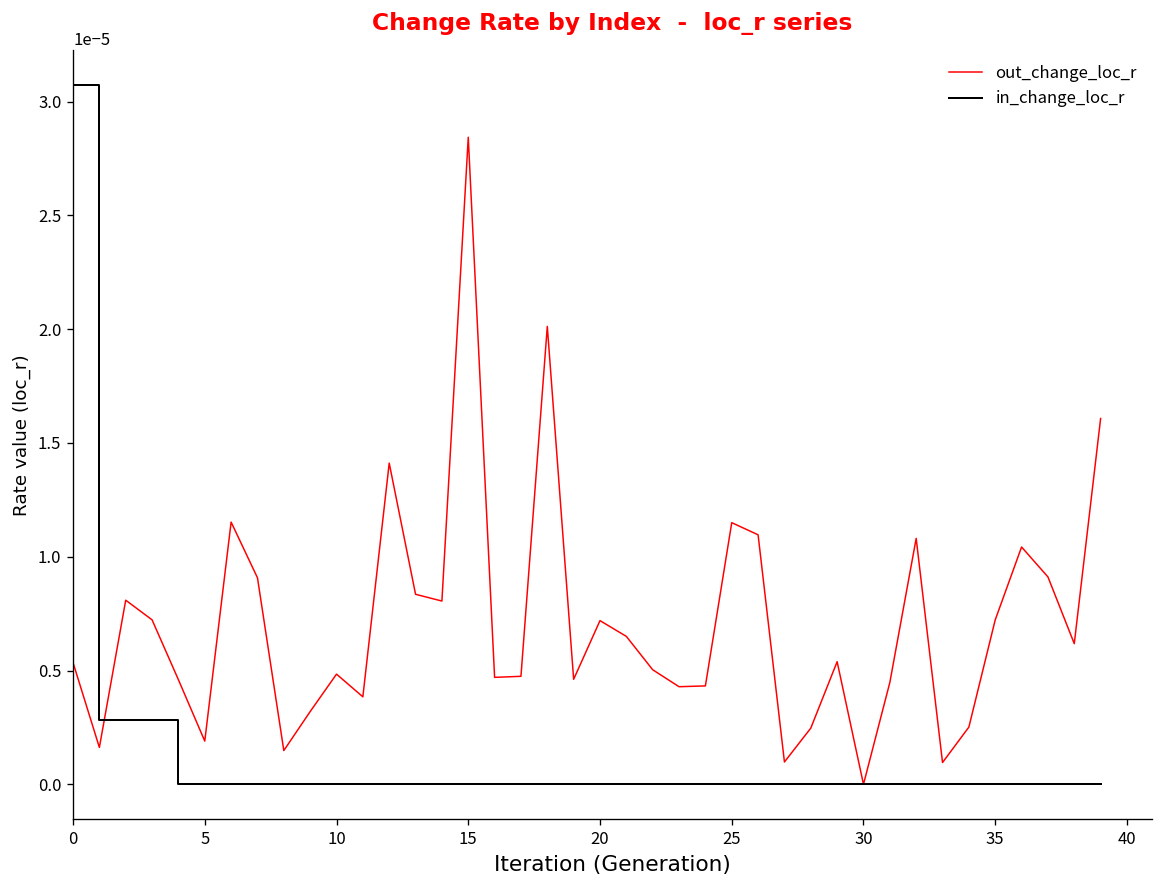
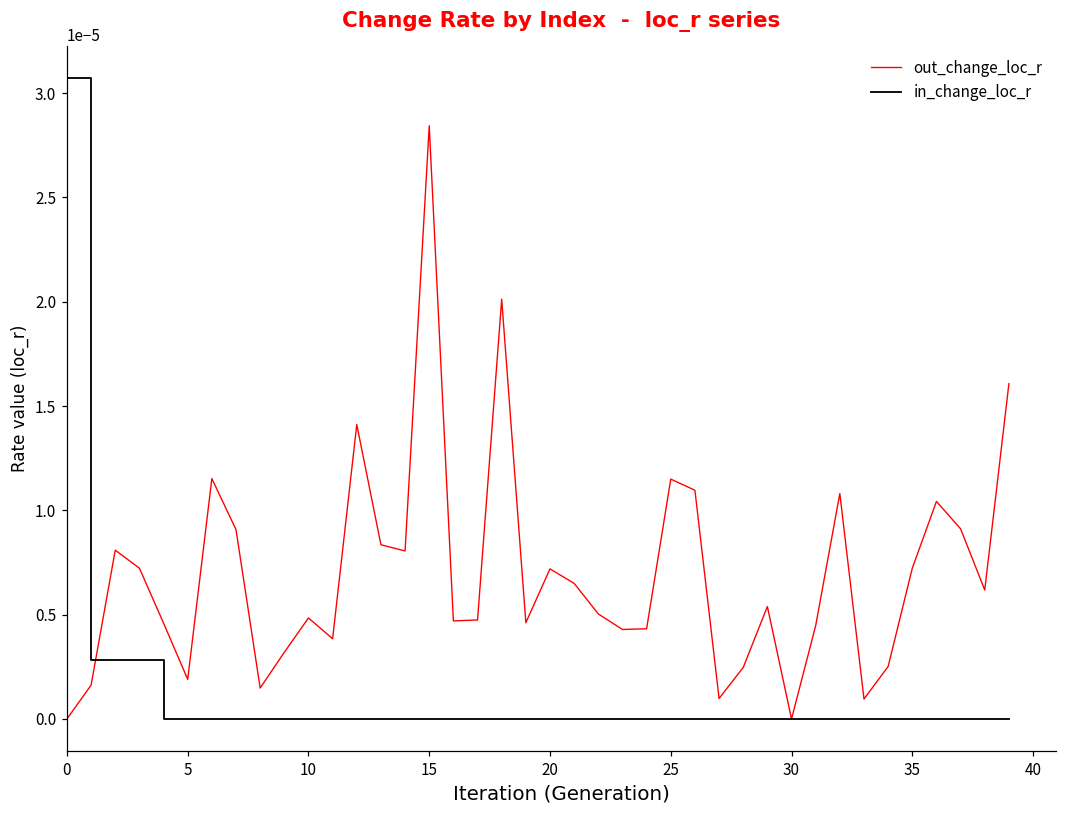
  {
    "out_change_loc_r": {
-     "0": 0.00001,
+     "0": 0.00000,
      "5": 0.0000019,
      "10": 0.0000048,
      "15": 0.0000284,
      "20": 0.0000072,
      "25": 0.0000115,
      "35": 0.0000072
    },
    "in_change_loc_r": {
      "0": 0.0000307,
      "5": 0.00000,
      "10": 0.00000,
      "15": 0.00000,
      "20": 0.00000,
      "25": 0.00000,
      "35": 0.00000
    }
  }
